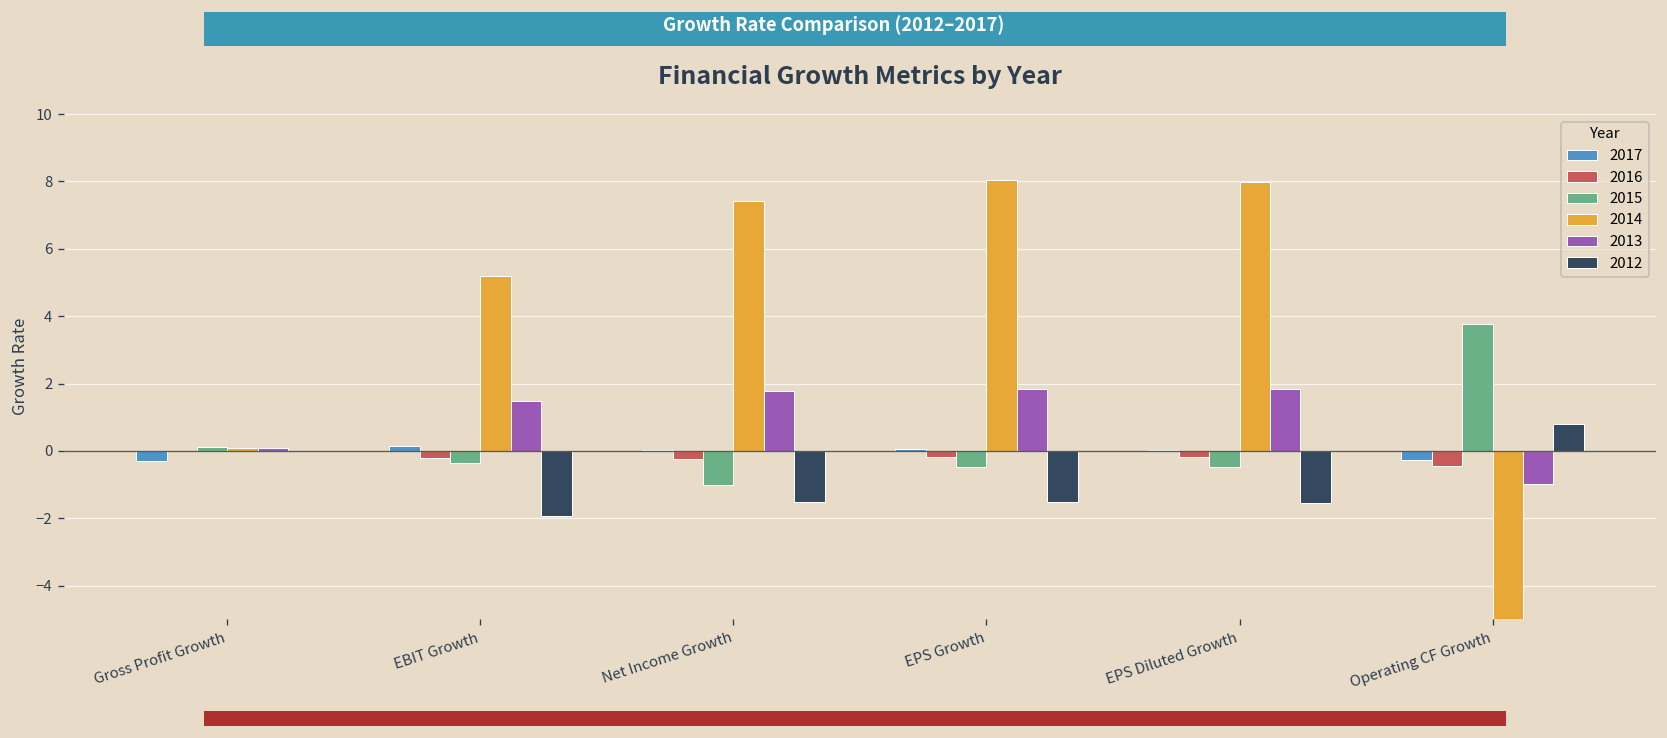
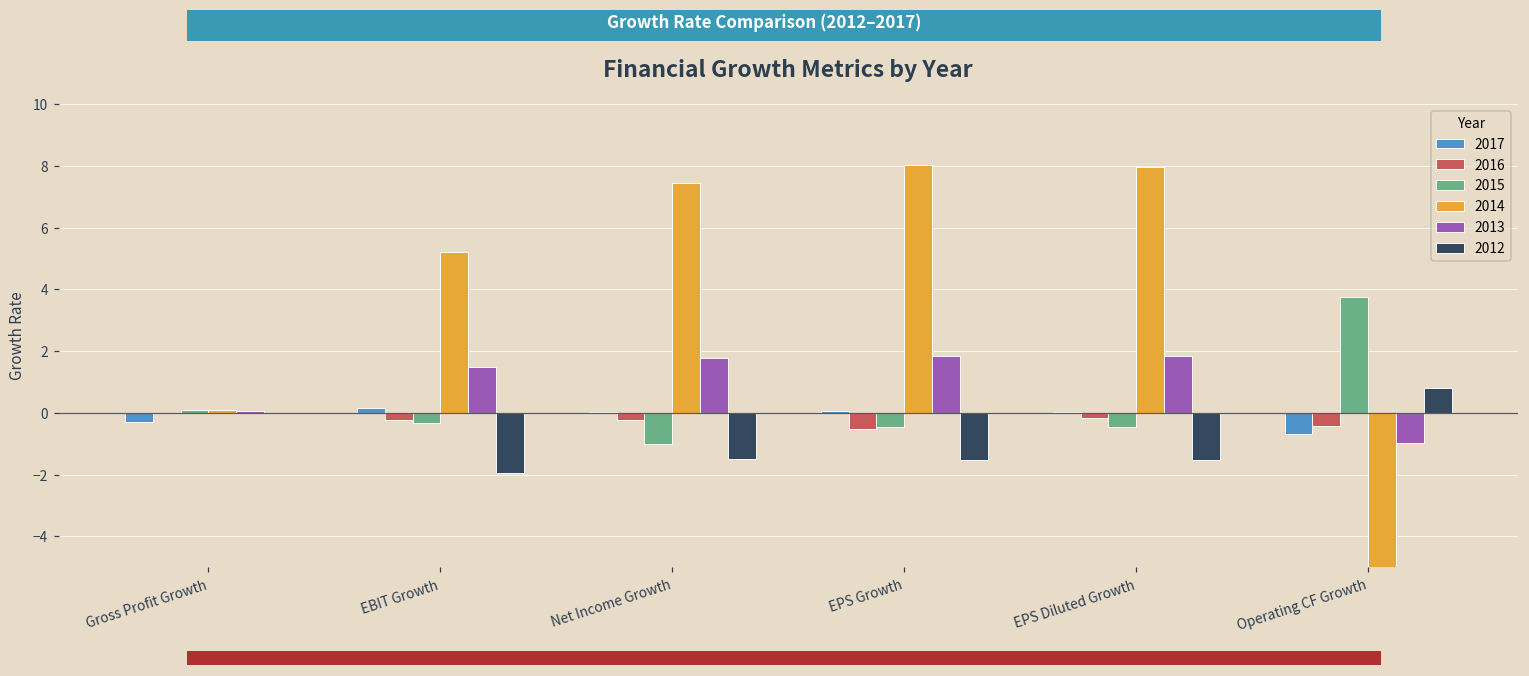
  {
    "2017": {
      "Gross Profit Growth": -0.3,
      "EBIT Growth": 0.1,
-     "Operating CF Growth": -0.3
+     "Operating CF Growth": -0.7
    },
    "2016": {
      "EBIT Growth": -0.2,
      "Net Income Growth": -0.2,
-     "EPS Growth": -0.2,
+     "EPS Growth": -0.5,
      "EPS Diluted Growth": -0.2,
      "Operating CF Growth": -0.4
    },
    "2015": {
      "Gross Profit Growth": 0.1,
      "EBIT Growth": -0.3,
      "Net Income Growth": -1.0,
      "EPS Growth": -0.5,
      "EPS Diluted Growth": -0.5,
      "Operating CF Growth": 3.8
    },
    "2014": {
      "EBIT Growth": 5.2,
      "Net Income Growth": 7.4,
      "EPS Growth": 8.0,
      "EPS Diluted Growth": 8.0
    },
    "2013": {
      "EBIT Growth": 1.5,
      "Net Income Growth": 1.8,
      "EPS Growth": 1.8,
      "EPS Diluted Growth": 1.8,
      "Operating CF Growth": -1.0
    },
    "2012": {
      "EBIT Growth": -1.9,
      "Net Income Growth": -1.5,
      "EPS Growth": -1.5,
      "EPS Diluted Growth": -1.5,
      "Operating CF Growth": 0.8
    }
  }
